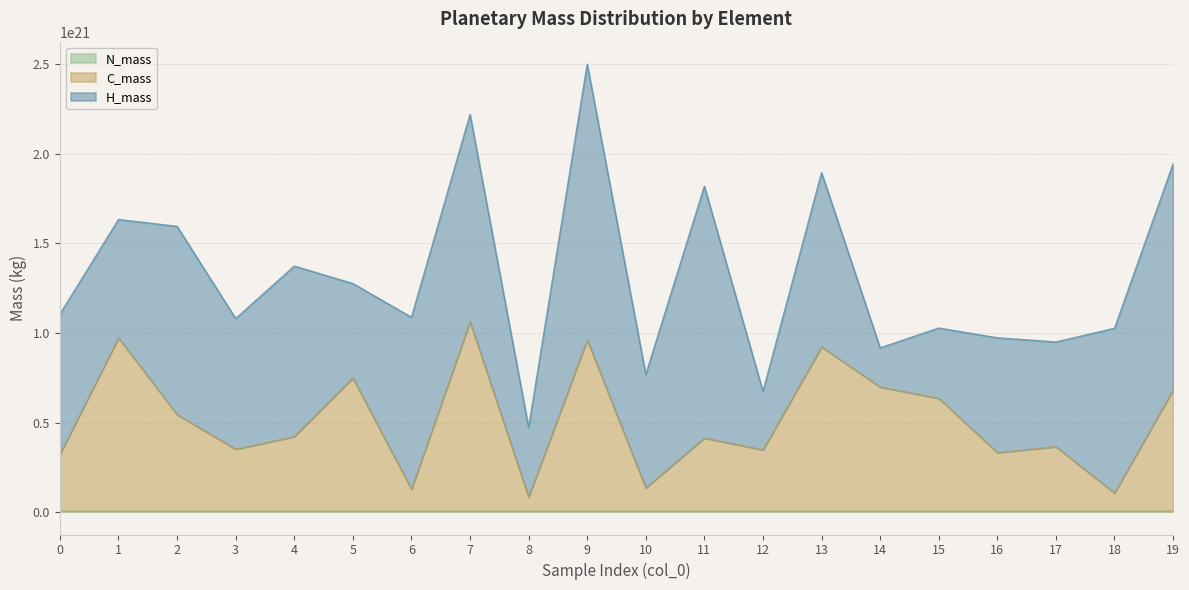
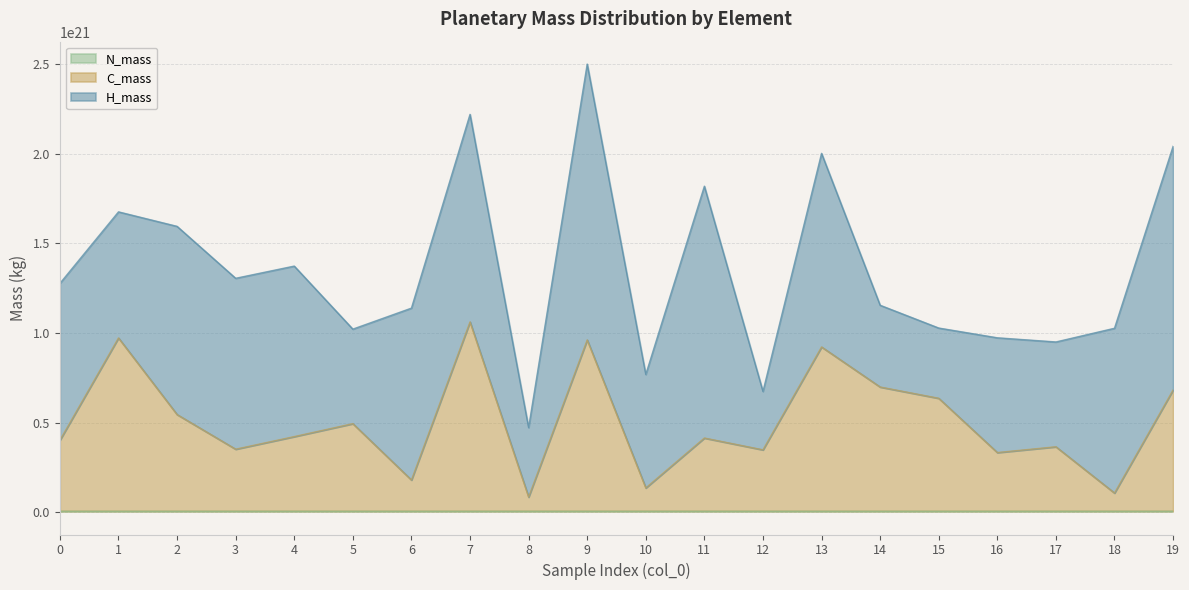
  {
    "N_mass": {
      "0": 0,
      "1": 0,
      "2": 0,
      "3": 0,
      "4": 0,
      "5": 0,
      "6": 0,
      "7": 0,
      "8": 0,
      "9": 0,
      "10": 0,
      "11": 0,
      "12": 0,
      "13": 0,
      "14": 0,
      "15": 0,
      "16": 0,
      "17": 0,
      "18": 0,
      "19": 0
    },
    "C_mass": {
-     "0": 320000000000000000000,
+     "0": 400000000000000000000,
      "1": 970000000000000000000,
      "2": 540000000000000000000,
      "3": 350000000000000000000,
      "4": 420000000000000000000,
-     "5": 750000000000000000000,
-     "6": 130000000000000000000,
+     "5": 490000000000000000000,
+     "6": 180000000000000000000,
      "7": 1060000000000000000000,
      "8": 80000000000000000000,
      "9": 960000000000000000000,
      "10": 130000000000000000000,
      "11": 410000000000000000000,
      "13": 920000000000000000000,
      "16": 330000000000000000000,
      "17": 360000000000000000000,
      "19": 680000000000000000000
    },
    "H_mass": {
-     "0": 780000000000000000000,
-     "1": 660000000000000000000,
-     "3": 730000000000000000000,
+     "0": 880000000000000000000,
+     "1": 700000000000000000000,
+     "3": 950000000000000000000,
      "5": 530000000000000000000,
      "6": 960000000000000000000,
-     "13": 970000000000000000000,
-     "14": 220000000000000000000,
-     "19": 1260000000000000000000
+     "13": 1080000000000000000000,
+     "14": 460000000000000000000,
+     "19": 1360000000000000000000
    }
  }
